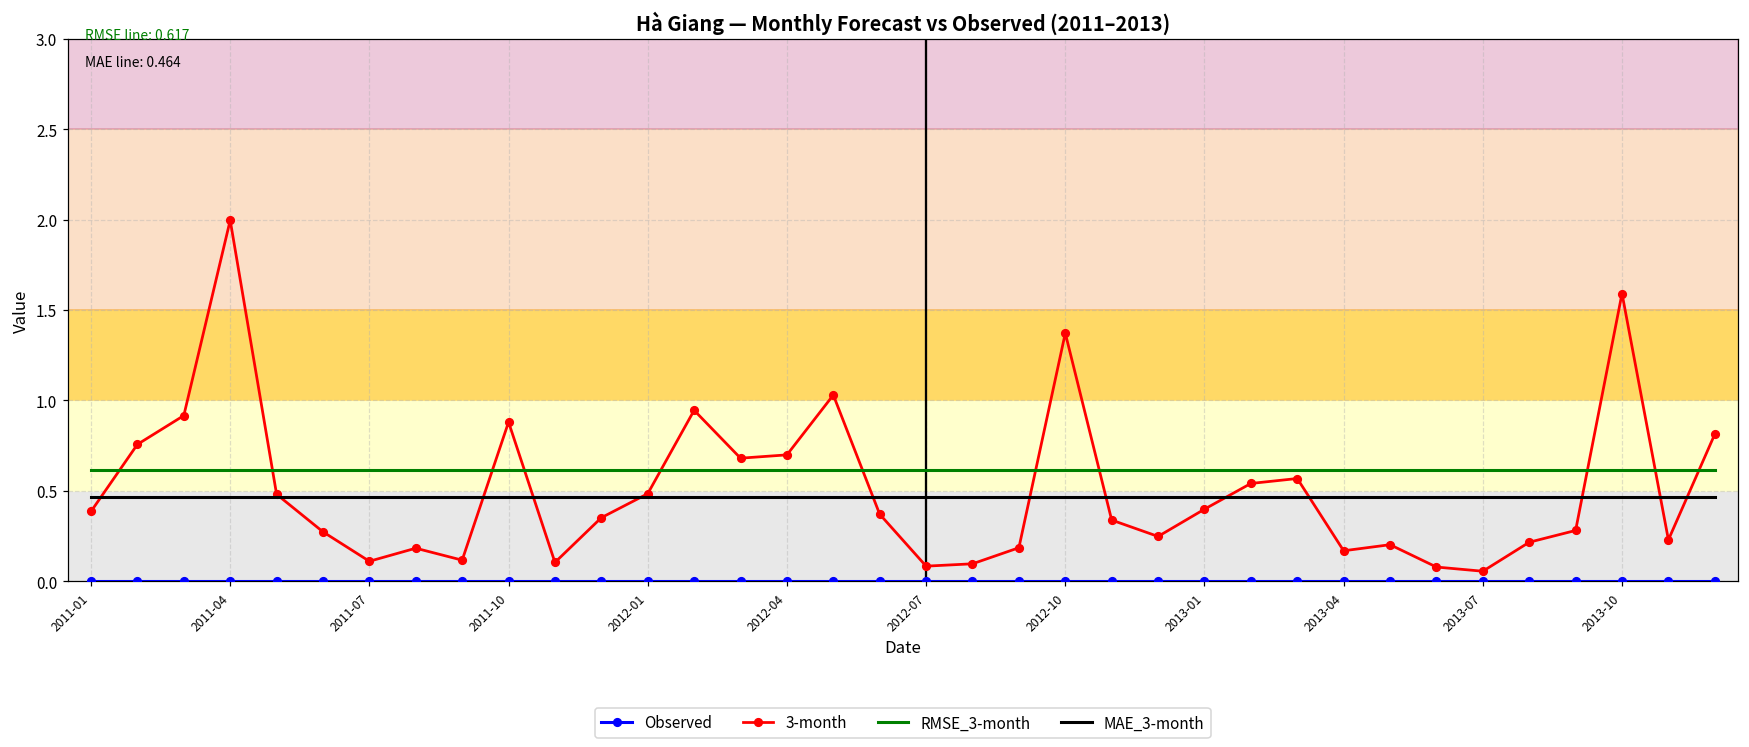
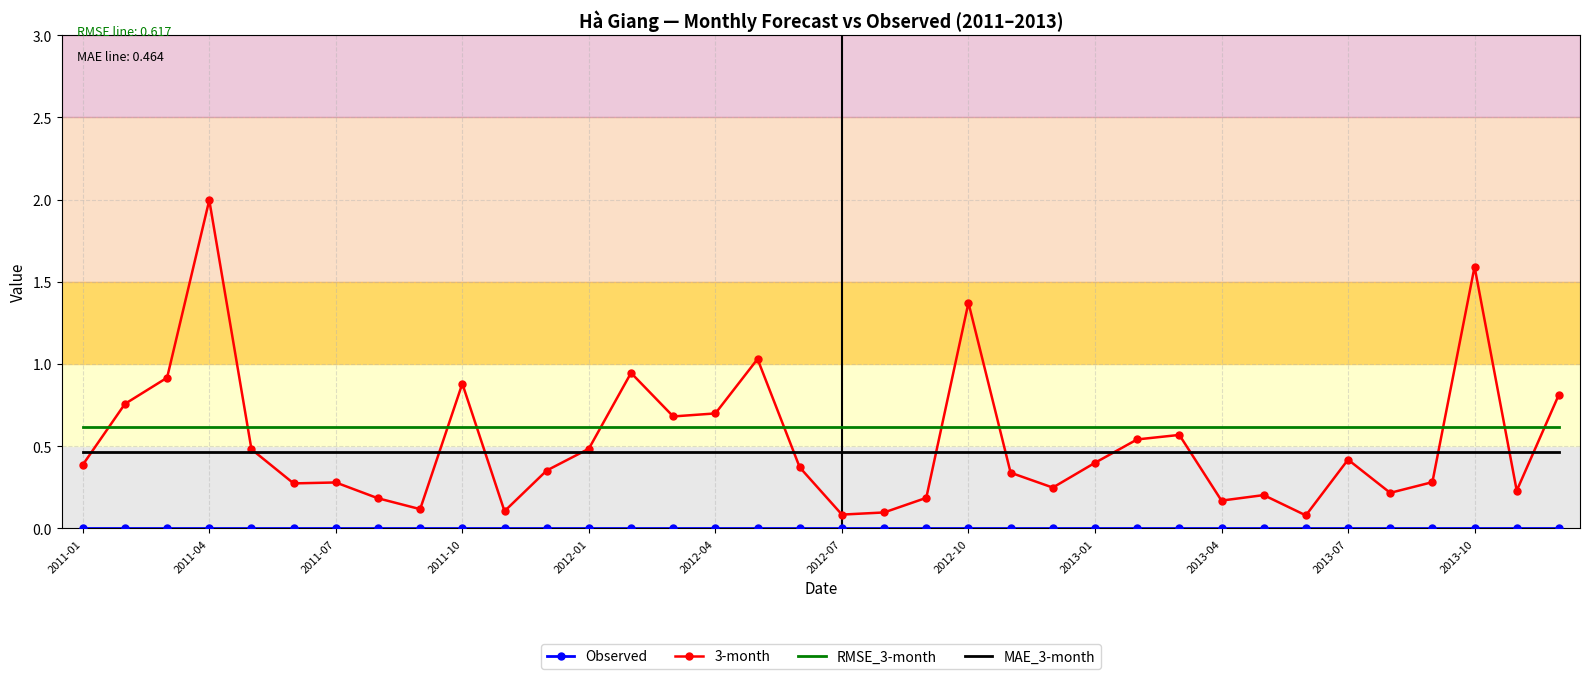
  {
    "Observed": {
      "2011-01": 0.00,
      "2011-04": 0.00,
      "2011-07": 0.00,
      "2011-10": 0.00,
      "2012-01": 0.00,
      "2012-04": 0.00,
      "2012-07": 0.00,
      "2012-10": 0.00,
      "2013-01": 0.00,
      "2013-04": 0.00,
      "2013-07": 0.00,
      "2013-10": 0.00
    },
    "3-month": {
      "2011-01": 0.39,
      "2011-04": 2.00,
-     "2011-07": 0.11,
+     "2011-07": 0.28,
      "2011-10": 0.88,
      "2012-01": 0.48,
      "2012-04": 0.70,
      "2012-07": 0.08,
      "2012-10": 1.37,
      "2013-01": 0.40,
      "2013-04": 0.17,
-     "2013-07": 0.06,
+     "2013-07": 0.42,
      "2013-10": 1.59
    },
    "RMSE_3-month": {
      "2011-01": 0.62,
      "2011-04": 0.62,
      "2011-07": 0.62,
      "2011-10": 0.62,
      "2012-01": 0.62,
      "2012-04": 0.62,
      "2012-07": 0.62,
      "2012-10": 0.62,
      "2013-01": 0.62,
      "2013-04": 0.62,
      "2013-07": 0.62,
      "2013-10": 0.62
    },
    "MAE_3-month": {
      "2011-01": 0.46,
      "2011-04": 0.46,
      "2011-07": 0.46,
      "2011-10": 0.46,
      "2012-01": 0.46,
      "2012-04": 0.46,
      "2012-07": 0.46,
      "2012-10": 0.46,
      "2013-01": 0.46,
      "2013-04": 0.46,
      "2013-07": 0.46,
      "2013-10": 0.46
    }
  }
